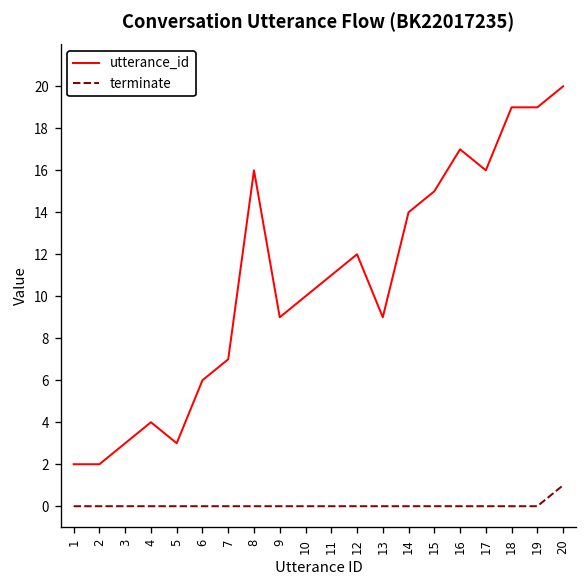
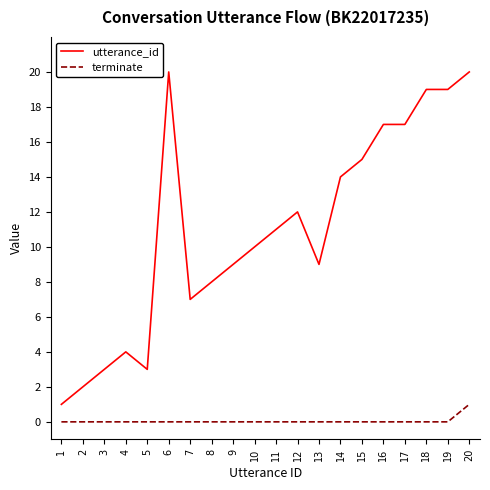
  {
    "utterance_id": {
-     "1": 2,
+     "1": 1,
      "2": 2,
      "3": 3,
      "4": 4,
      "5": 3,
-     "6": 6,
+     "6": 20,
      "7": 7,
-     "8": 16,
+     "8": 8,
      "9": 9,
      "10": 10,
      "11": 11,
      "12": 12,
      "13": 9,
      "14": 14,
      "15": 15,
      "16": 17,
-     "17": 16,
+     "17": 17,
      "18": 19,
      "19": 19,
      "20": 20
    },
    "terminate": {
      "1": 0,
      "2": 0,
      "3": 0,
      "4": 0,
      "5": 0,
      "6": 0,
      "7": 0,
      "8": 0,
      "9": 0,
      "10": 0,
      "11": 0,
      "12": 0,
      "13": 0,
      "14": 0,
      "15": 0,
      "16": 0,
      "17": 0,
      "18": 0,
      "19": 0,
      "20": 1
    }
  }
